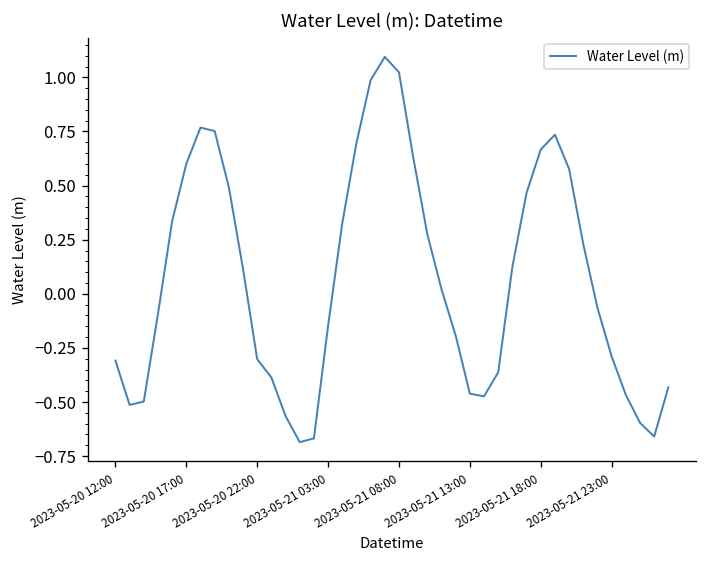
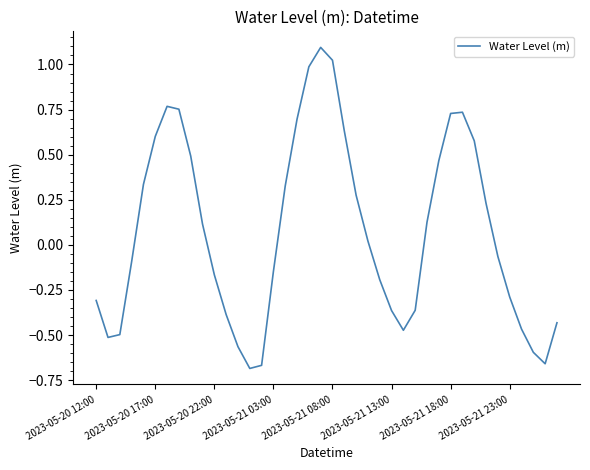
  {
    "2023-05-20 12:00": -0.31,
    "2023-05-20 17:00": 0.60,
-   "2023-05-20 22:00": -0.30,
+   "2023-05-20 22:00": -0.17,
    "2023-05-21 03:00": -0.15,
    "2023-05-21 08:00": 1.02,
-   "2023-05-21 13:00": -0.46,
-   "2023-05-21 18:00": 0.67,
+   "2023-05-21 13:00": -0.36,
+   "2023-05-21 18:00": 0.73,
    "2023-05-21 23:00": -0.29
  }
